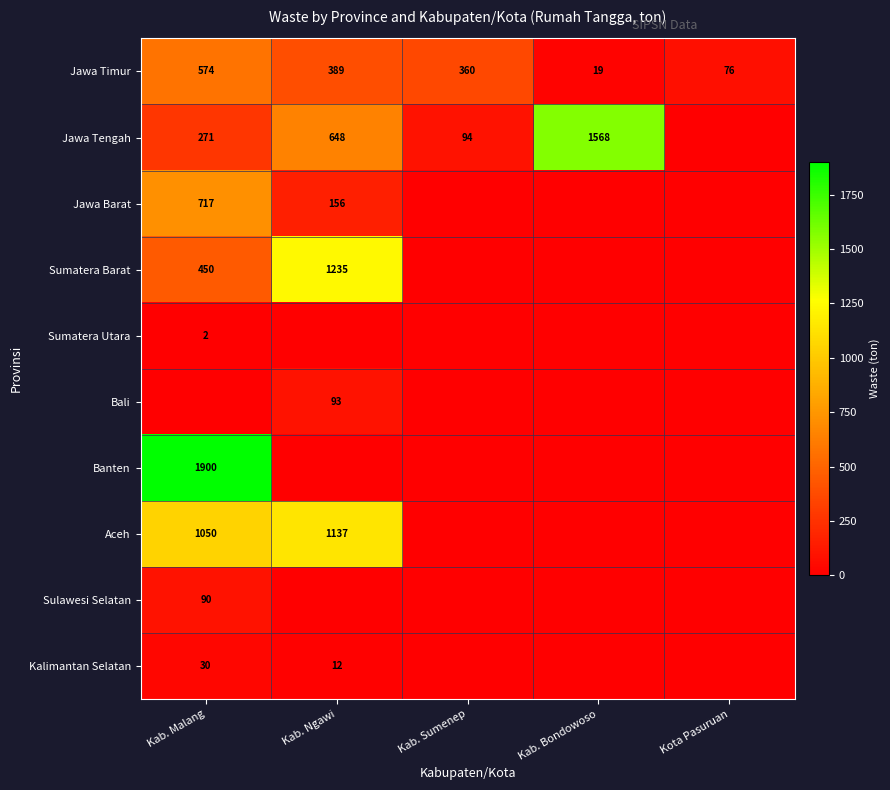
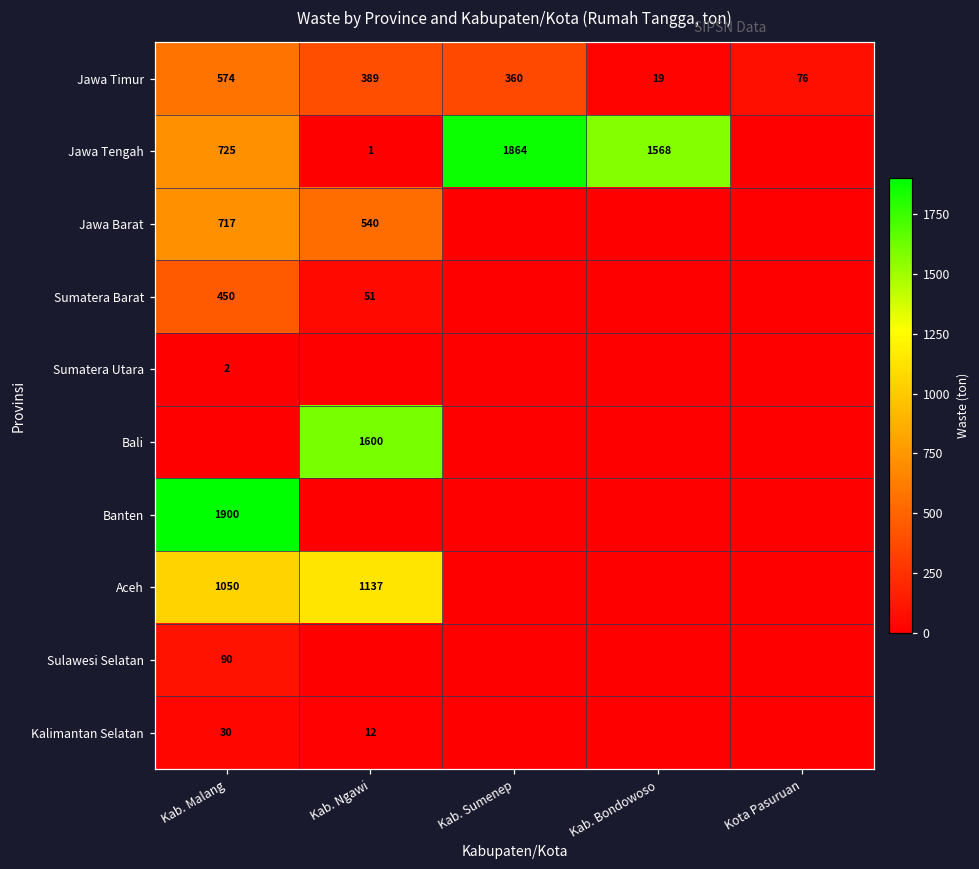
  {
    "Jawa Timur": {
      "Kab. Malang": 574,
      "Kab. Ngawi": 389,
      "Kab. Sumenep": 360,
      "Kab. Bondowoso": 19,
      "Kota Pasuruan": 76
    },
    "Jawa Tengah": {
-     "Kab. Malang": 271,
-     "Kab. Ngawi": 648,
-     "Kab. Sumenep": 94,
+     "Kab. Malang": 725,
+     "Kab. Ngawi": 1,
+     "Kab. Sumenep": 1864,
      "Kab. Bondowoso": 1568
    },
    "Jawa Barat": {
      "Kab. Malang": 717,
-     "Kab. Ngawi": 156
+     "Kab. Ngawi": 540
    },
    "Sumatera Barat": {
      "Kab. Malang": 450,
-     "Kab. Ngawi": 1235
+     "Kab. Ngawi": 51
    },
    "Sumatera Utara": {
      "Kab. Malang": 2
    },
    "Bali": {
-     "Kab. Ngawi": 93
+     "Kab. Ngawi": 1600
    },
    "Banten": {
      "Kab. Malang": 1900
    },
    "Aceh": {
      "Kab. Malang": 1050,
      "Kab. Ngawi": 1137
    },
    "Sulawesi Selatan": {
      "Kab. Malang": 90
    },
    "Kalimantan Selatan": {
      "Kab. Malang": 30,
      "Kab. Ngawi": 12
    }
  }
